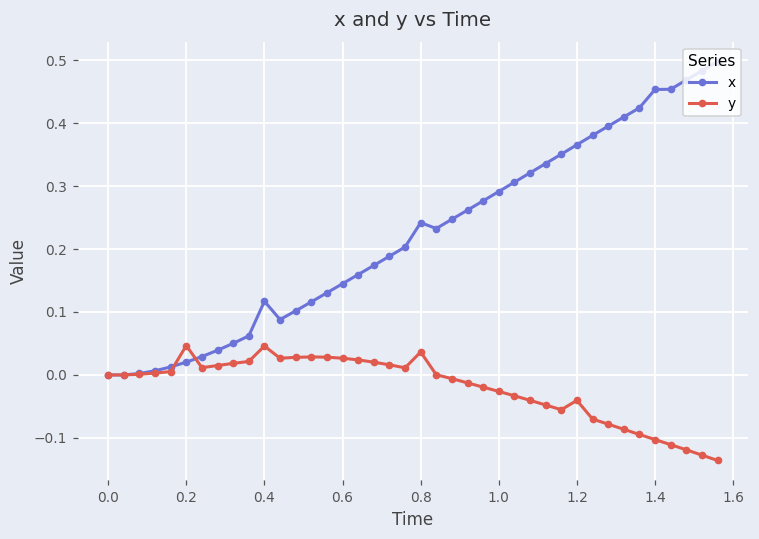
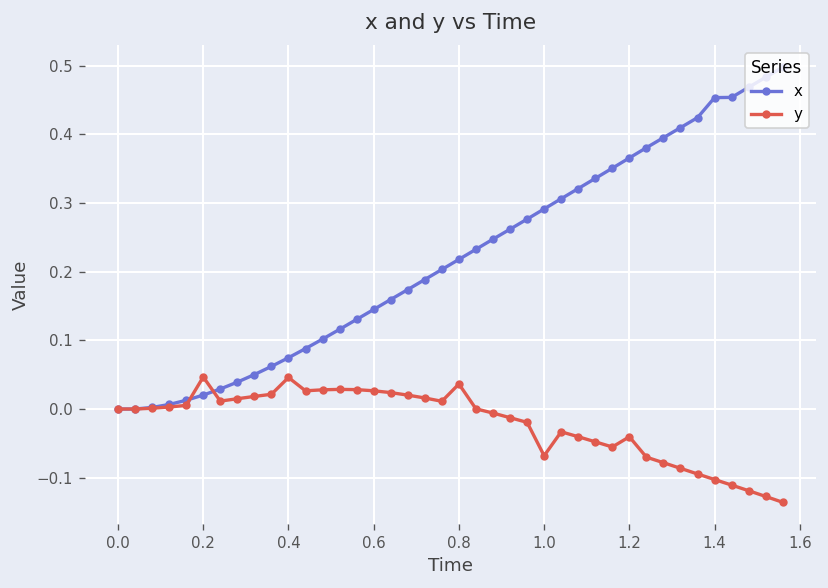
  {
    "x": {
      "0.2": 0.02,
-     "0.4": 0.12,
+     "0.4": 0.07,
      "0.6": 0.14,
-     "0.8": 0.24,
+     "0.8": 0.22,
      "1.0": 0.29,
      "1.2": 0.37,
      "1.4": 0.45
    },
    "y": {
      "0.2": 0.05,
      "0.4": 0.05,
      "0.6": 0.03,
      "0.8": 0.04,
-     "1.0": -0.03,
+     "1.0": -0.07,
      "1.2": -0.04,
      "1.4": -0.10
    }
  }
